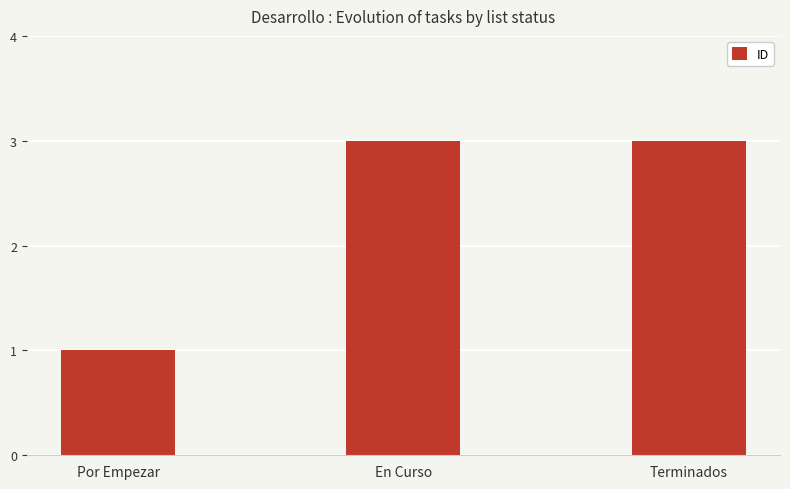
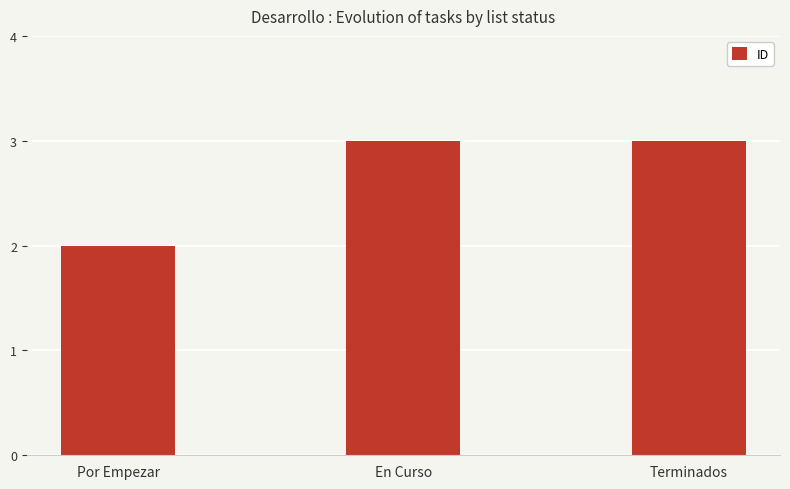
  {
-   "Por Empezar": 1,
+   "Por Empezar": 2,
    "En Curso": 3,
    "Terminados": 3
  }
